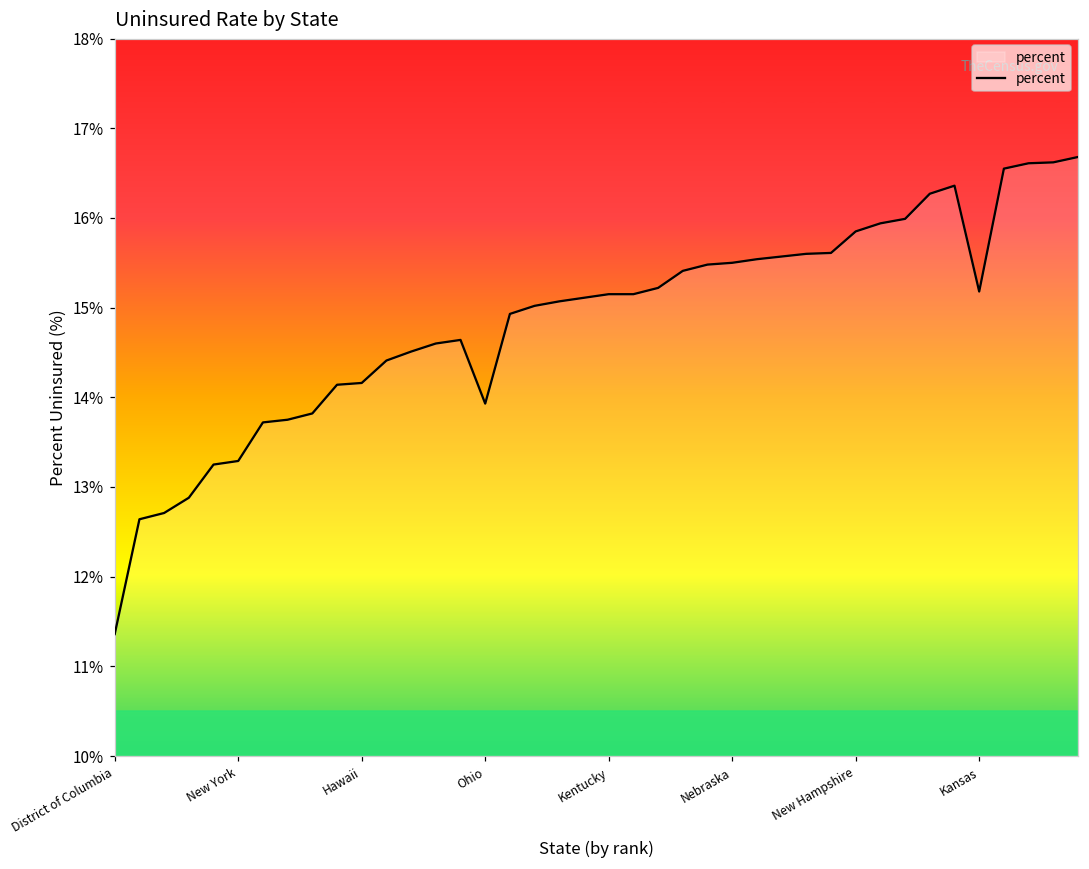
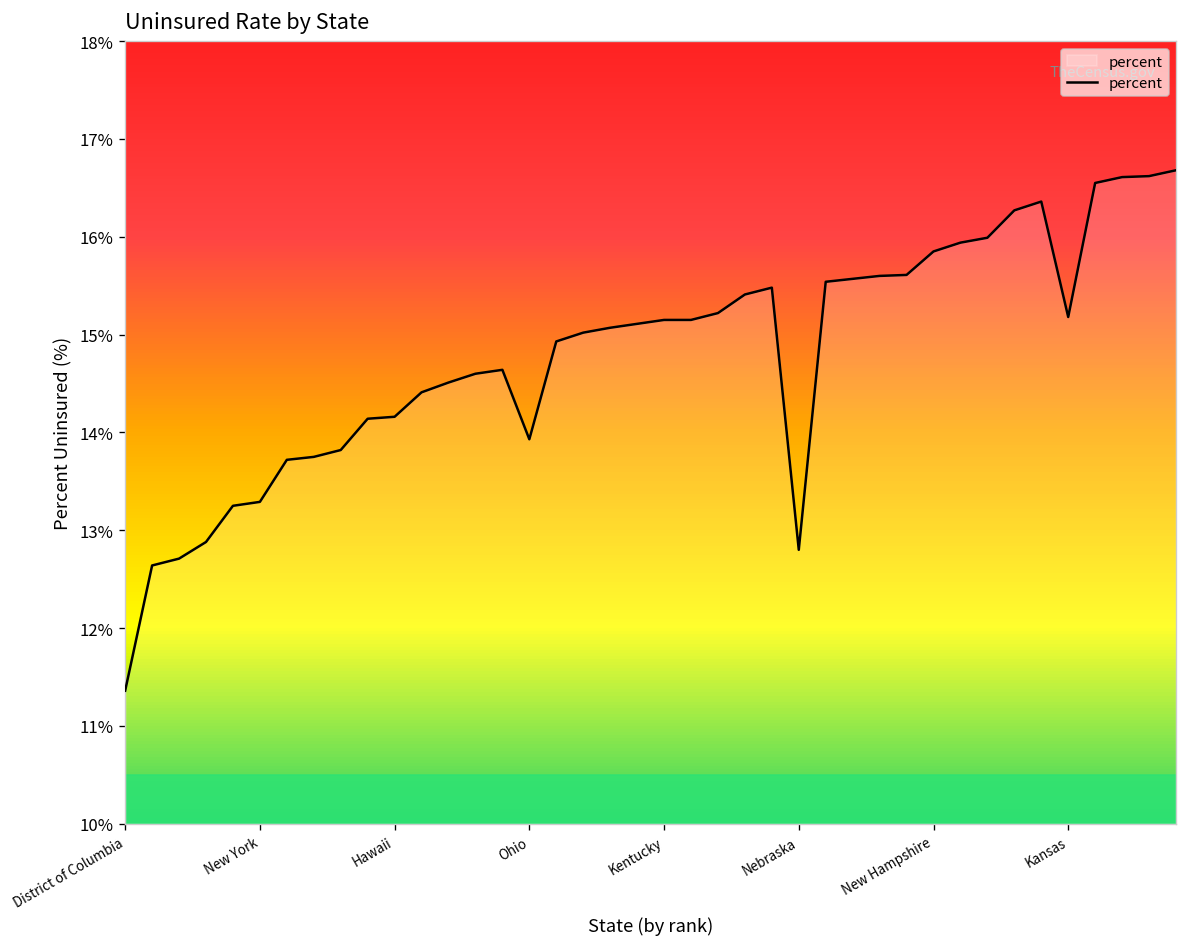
  {
    "District of Columbia": "11.4%",
    "New York": "13.3%",
    "Hawaii": "14.2%",
    "Ohio": "13.9%",
    "Kentucky": "15.2%",
-   "Nebraska": "15.5%",
+   "Nebraska": "12.8%",
    "New Hampshire": "15.9%",
    "Kansas": "15.2%"
  }
